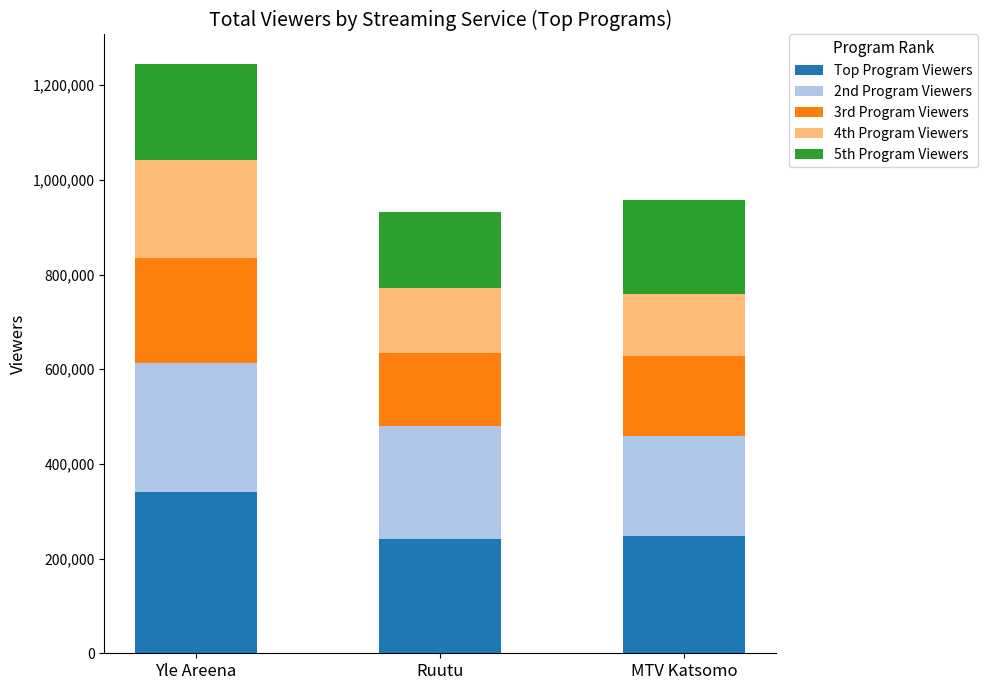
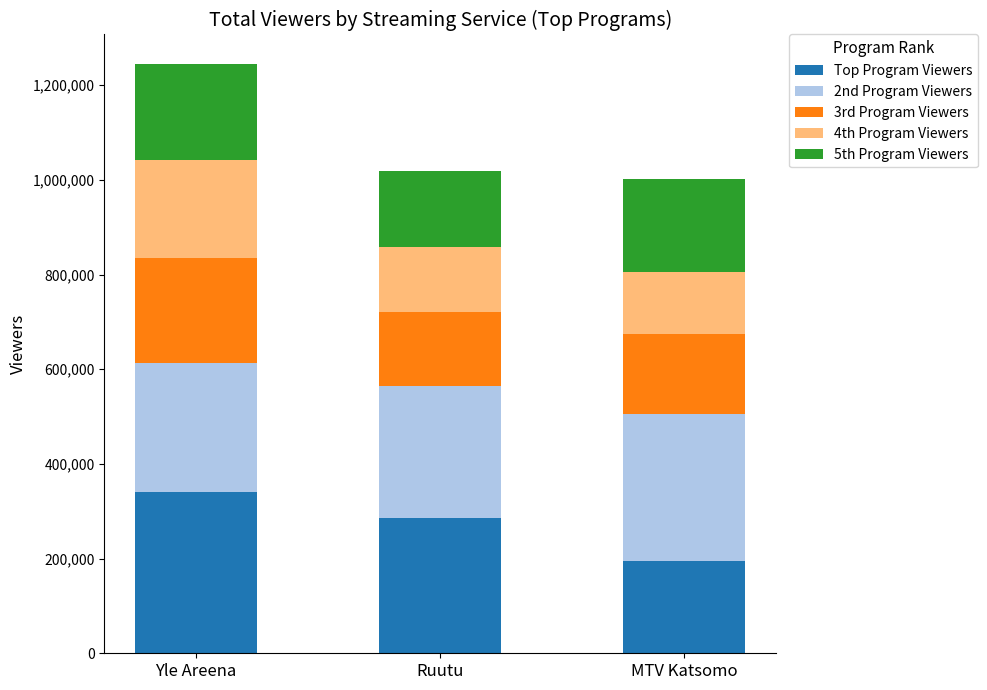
  {
    "Top Program Viewers": {
      "Yle Areena": "340,000",
-     "Ruutu": "240,000",
-     "MTV Katsomo": "250,000"
+     "Ruutu": "290,000",
+     "MTV Katsomo": "190,000"
    },
    "2nd Program Viewers": {
      "Yle Areena": "270,000",
-     "Ruutu": "240,000",
-     "MTV Katsomo": "210,000"
+     "Ruutu": "280,000",
+     "MTV Katsomo": "310,000"
    },
    "3rd Program Viewers": {
      "Yle Areena": "220,000",
      "Ruutu": "160,000",
      "MTV Katsomo": "170,000"
    },
    "4th Program Viewers": {
      "Yle Areena": "210,000",
      "Ruutu": "140,000",
      "MTV Katsomo": "130,000"
    },
    "5th Program Viewers": {
      "Yle Areena": "200,000",
      "Ruutu": "160,000",
      "MTV Katsomo": "200,000"
    }
  }
